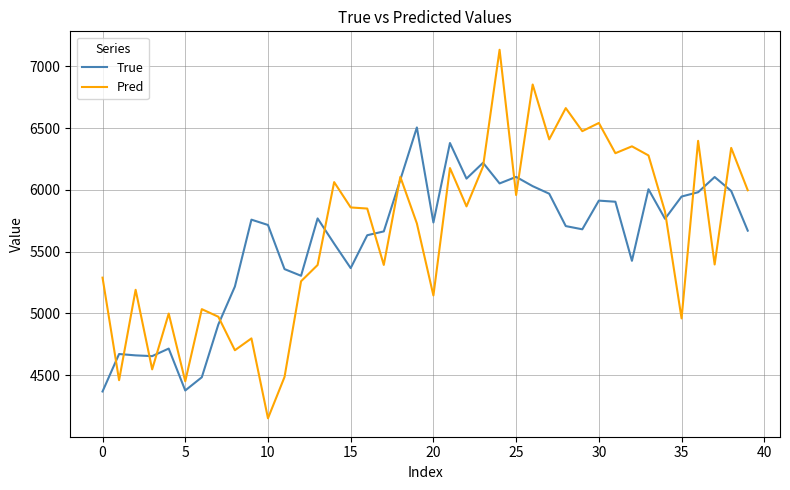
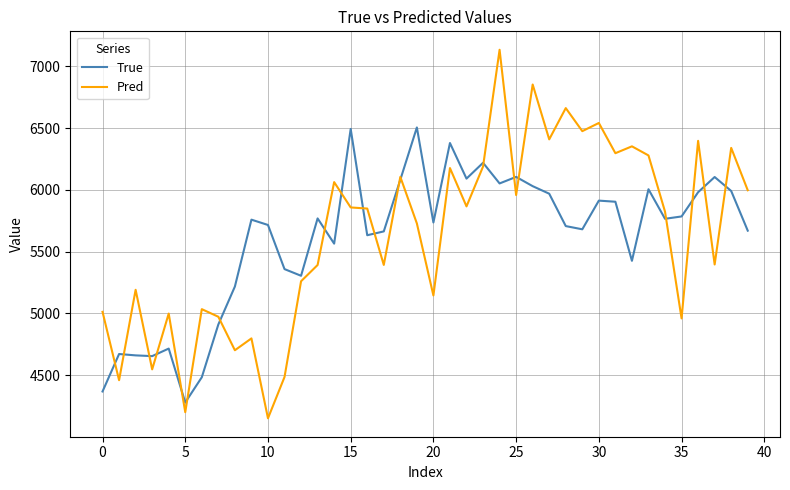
  {
    "True": {
      "0": 4370,
-     "5": 4380,
+     "5": 4280,
      "10": 5720,
-     "15": 5370,
+     "15": 6490,
      "20": 5740,
      "25": 6110,
      "30": 5910,
-     "35": 5950
+     "35": 5790
    },
    "Pred": {
-     "0": 5290,
-     "5": 4450,
+     "0": 5010,
+     "5": 4200,
      "10": 4150,
      "15": 5860,
      "20": 5150,
      "25": 5960,
      "30": 6540,
      "35": 4960
    }
  }
